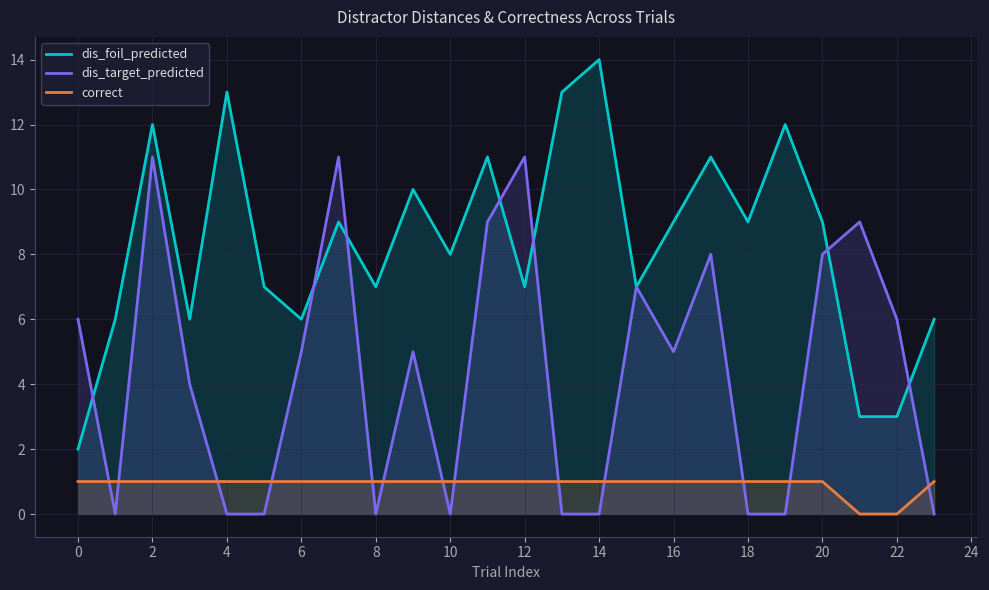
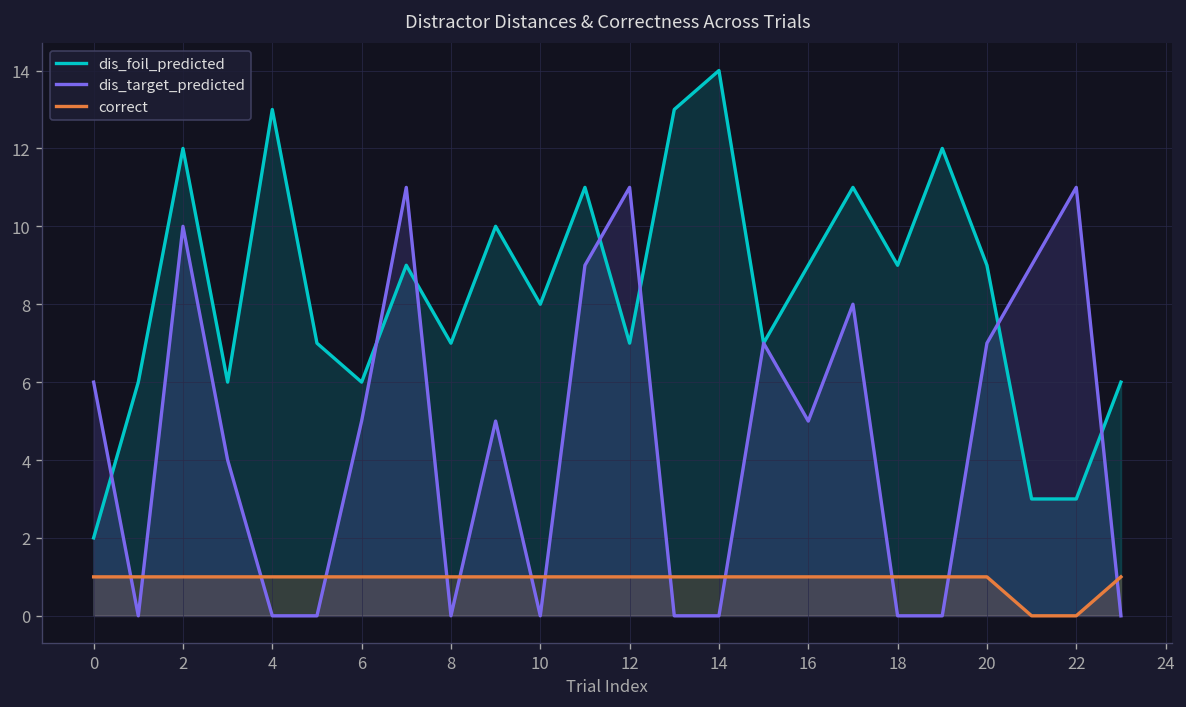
  {
    "dis_foil_predicted": {
      "0": 2,
      "2": 12,
      "4": 13,
      "6": 6,
      "8": 7,
      "10": 8,
      "12": 7,
      "14": 14,
      "16": 9,
      "18": 9,
      "20": 9,
      "22": 3
    },
    "dis_target_predicted": {
      "0": 6,
-     "2": 11,
+     "2": 10,
      "4": 0,
      "6": 5,
      "8": 0,
      "10": 0,
      "12": 11,
      "14": 0,
      "16": 5,
      "18": 0,
-     "20": 8,
-     "22": 6
+     "20": 7,
+     "22": 11
    },
    "correct": {
      "0": 1,
      "2": 1,
      "4": 1,
      "6": 1,
      "8": 1,
      "10": 1,
      "12": 1,
      "14": 1,
      "16": 1,
      "18": 1,
      "20": 1,
      "22": 0
    }
  }
